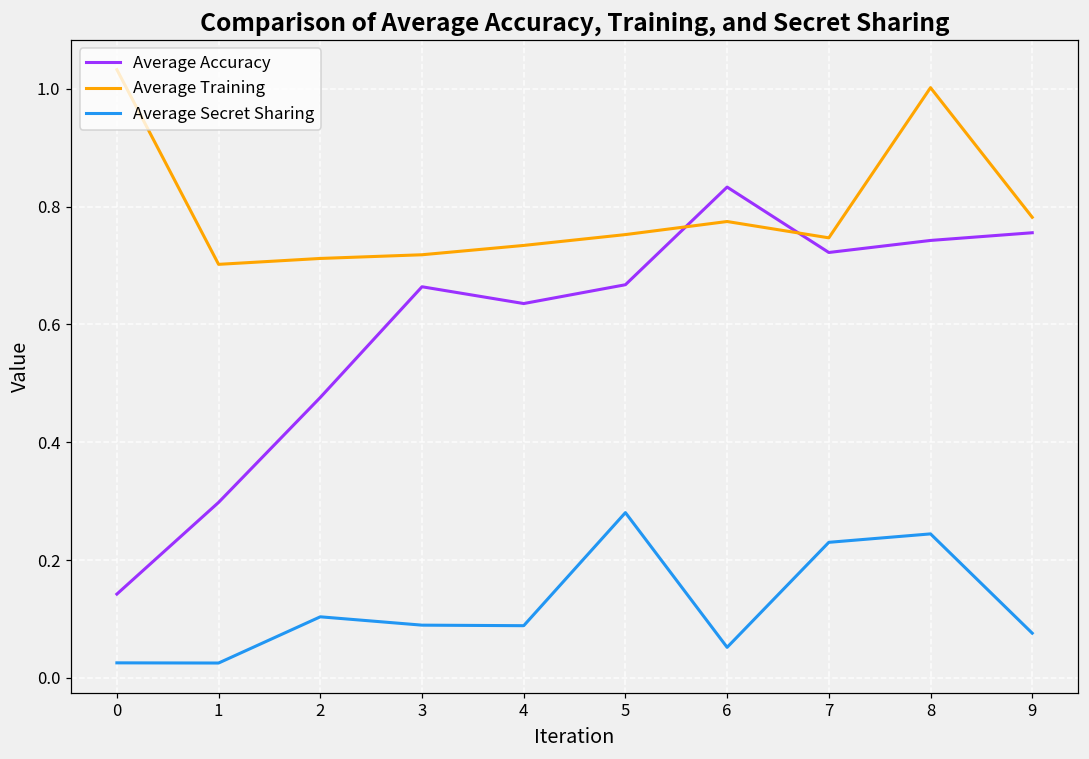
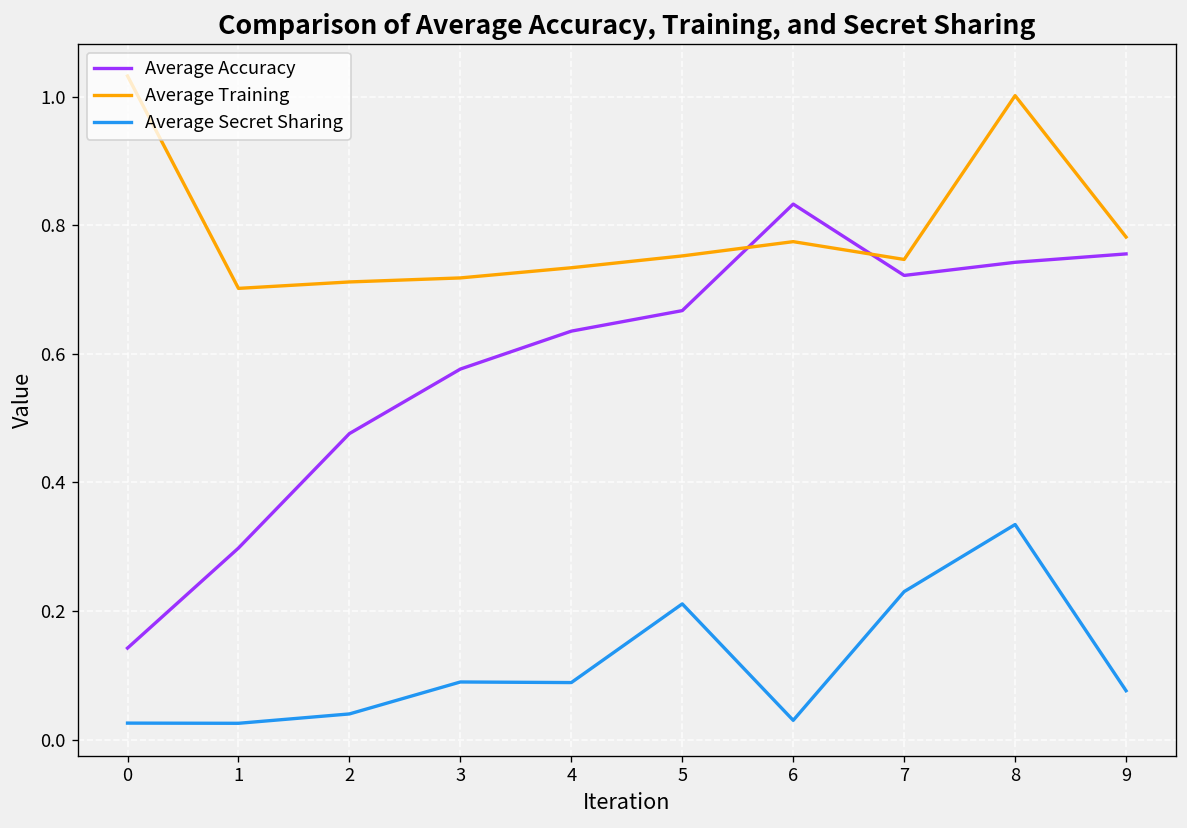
  {
    "Average Accuracy": {
      "0": 0.14,
      "1": 0.30,
      "2": 0.48,
-     "3": 0.66,
+     "3": 0.58,
      "4": 0.64,
      "5": 0.67,
      "6": 0.83,
      "7": 0.72,
      "8": 0.74,
      "9": 0.76
    },
    "Average Training": {
      "1": 0.70,
      "2": 0.71,
      "3": 0.72,
      "4": 0.73,
      "5": 0.75,
      "6": 0.77,
      "7": 0.75,
      "8": 1.00,
      "9": 0.78
    },
    "Average Secret Sharing": {
      "0": 0.03,
      "1": 0.03,
-     "2": 0.10,
+     "2": 0.04,
      "3": 0.09,
      "4": 0.09,
-     "5": 0.28,
-     "6": 0.05,
+     "5": 0.21,
+     "6": 0.03,
      "7": 0.23,
-     "8": 0.24,
+     "8": 0.33,
      "9": 0.08
    }
  }
